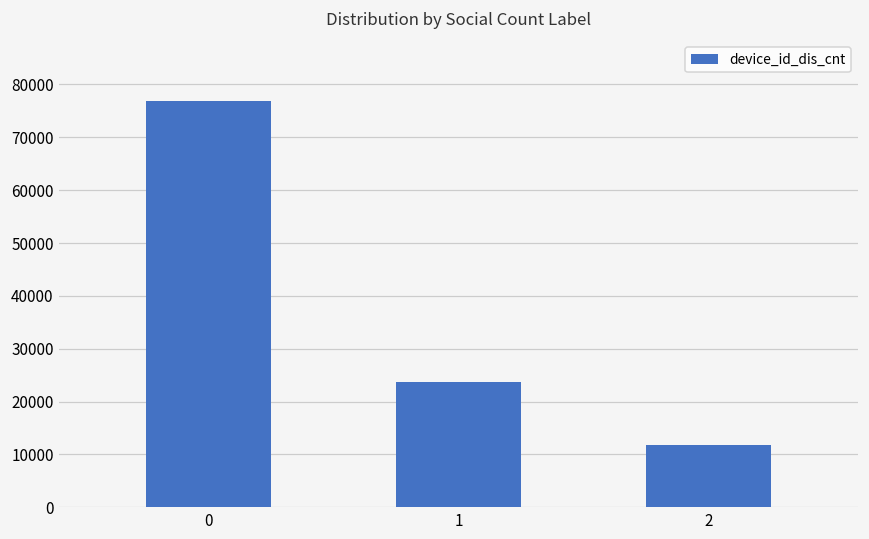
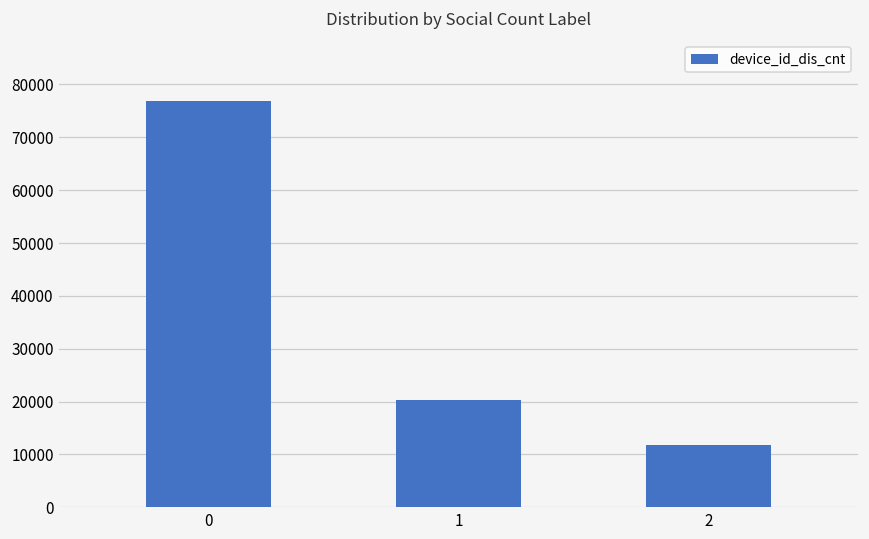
  {
    "0": 77000,
-   "1": 24000,
+   "1": 20000,
    "2": 12000
  }
